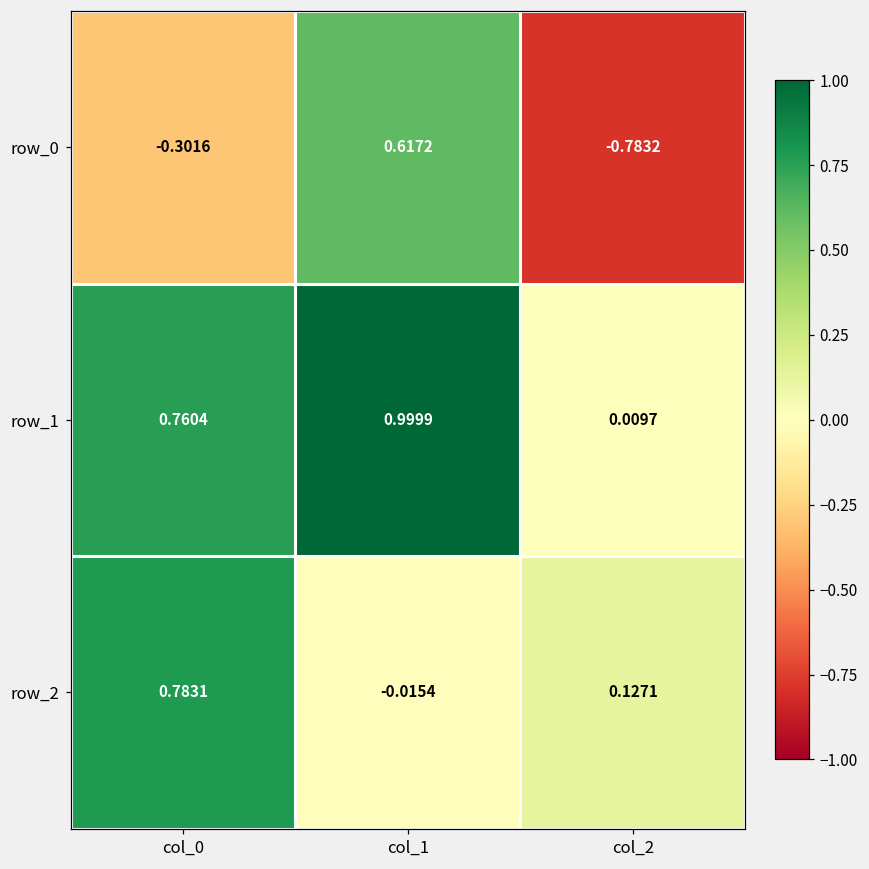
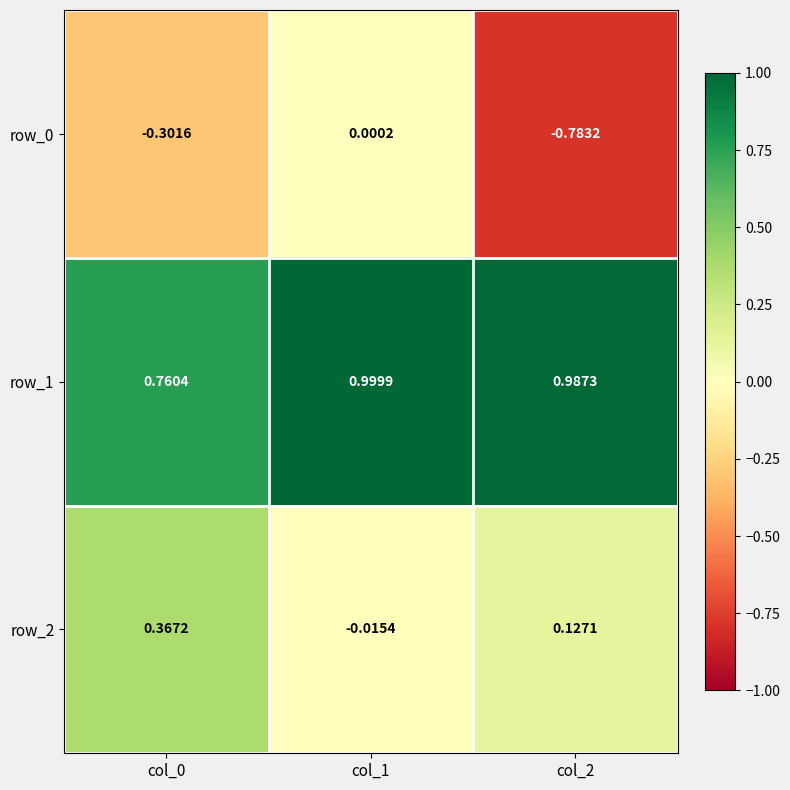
  {
    "row_0": {
      "col_0": -0.3016,
-     "col_1": 0.6172,
+     "col_1": 0.0002,
      "col_2": -0.7832
    },
    "row_1": {
      "col_0": 0.7604,
      "col_1": 0.9999,
-     "col_2": 0.0097
+     "col_2": 0.9873
    },
    "row_2": {
-     "col_0": 0.7831,
+     "col_0": 0.3672,
      "col_1": -0.0154,
      "col_2": 0.1271
    }
  }
